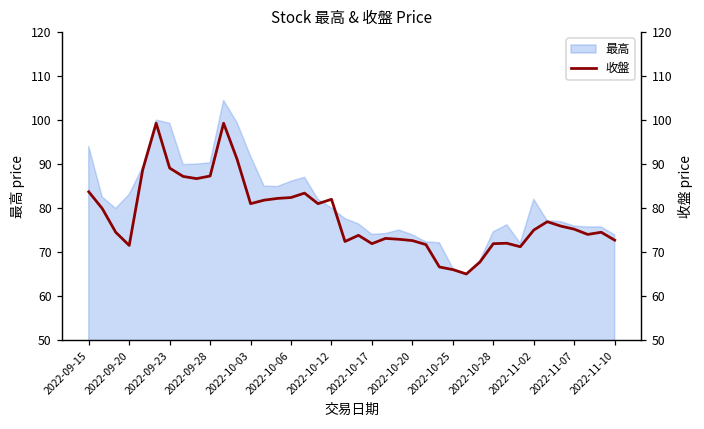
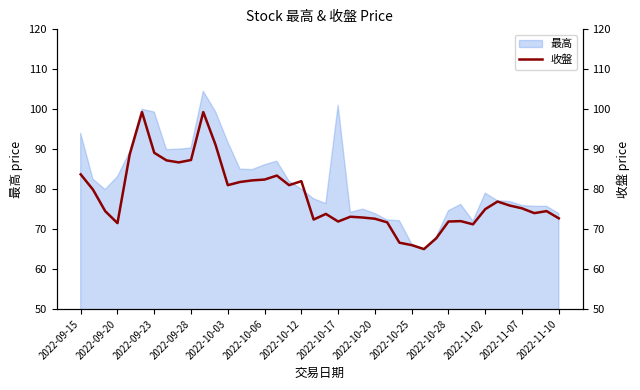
  {
    "最高": {
      "2022-09-15": 94,
      "2022-09-20": 83,
      "2022-09-23": 99,
      "2022-09-28": 90,
      "2022-10-03": 92,
      "2022-10-06": 86,
      "2022-10-12": 80,
-     "2022-10-17": 74,
+     "2022-10-17": 101,
      "2022-10-20": 74,
      "2022-10-25": 66,
      "2022-10-28": 75,
-     "2022-11-02": 82,
+     "2022-11-02": 79,
      "2022-11-07": 76,
      "2022-11-10": 74
    },
    "收盤": {
      "2022-09-15": 84,
      "2022-09-20": 72,
      "2022-09-23": 89,
      "2022-09-28": 87,
      "2022-10-03": 81,
      "2022-10-06": 82,
      "2022-10-12": 82,
      "2022-10-17": 72,
      "2022-10-20": 73,
      "2022-10-25": 66,
      "2022-10-28": 72,
      "2022-11-02": 75,
      "2022-11-07": 75,
      "2022-11-10": 73
    }
  }
